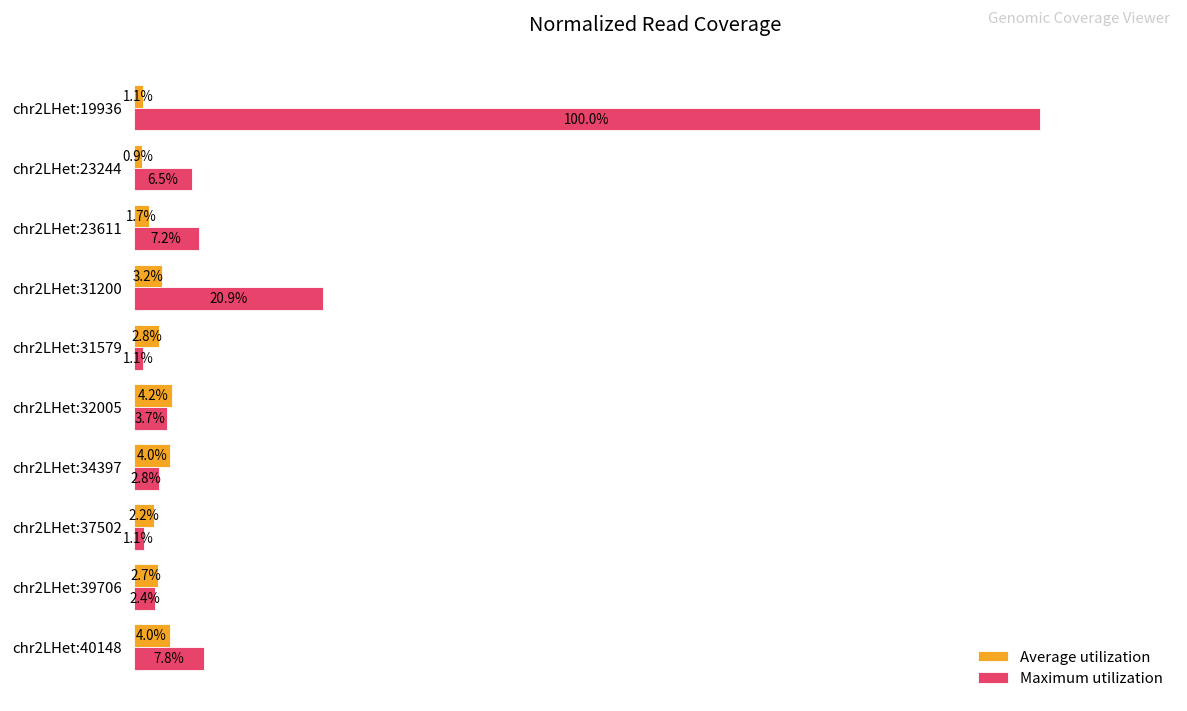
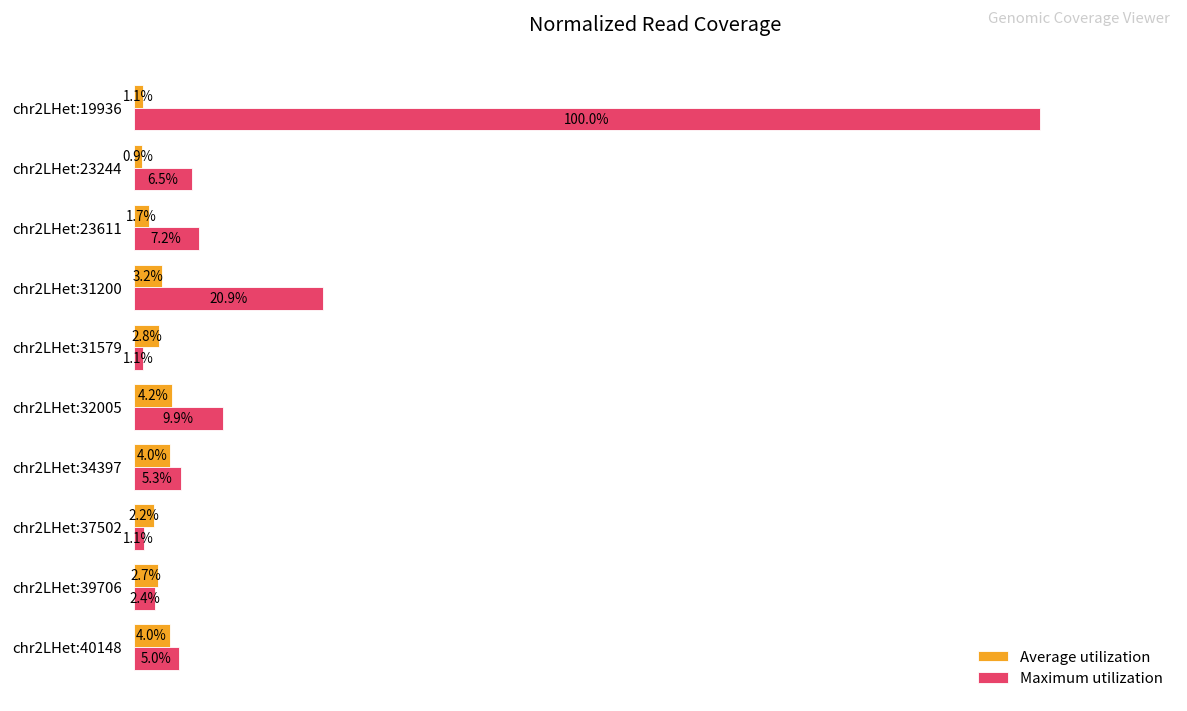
  {
    "Average utilization": {
      "chr2LHet:19936": "1.1%",
      "chr2LHet:23244": "0.9%",
      "chr2LHet:23611": "1.7%",
      "chr2LHet:31200": "3.2%",
      "chr2LHet:31579": "2.8%",
      "chr2LHet:32005": "4.2%",
      "chr2LHet:34397": "4.0%",
      "chr2LHet:37502": "2.2%",
      "chr2LHet:39706": "2.7%",
      "chr2LHet:40148": "4.0%"
    },
    "Maximum utilization": {
      "chr2LHet:19936": "100.0%",
      "chr2LHet:23244": "6.5%",
      "chr2LHet:23611": "7.2%",
      "chr2LHet:31200": "20.9%",
      "chr2LHet:31579": "1.1%",
-     "chr2LHet:32005": "3.7%",
-     "chr2LHet:34397": "2.8%",
+     "chr2LHet:32005": "9.9%",
+     "chr2LHet:34397": "5.3%",
      "chr2LHet:37502": "1.1%",
      "chr2LHet:39706": "2.4%",
-     "chr2LHet:40148": "7.8%"
+     "chr2LHet:40148": "5.0%"
    }
  }
